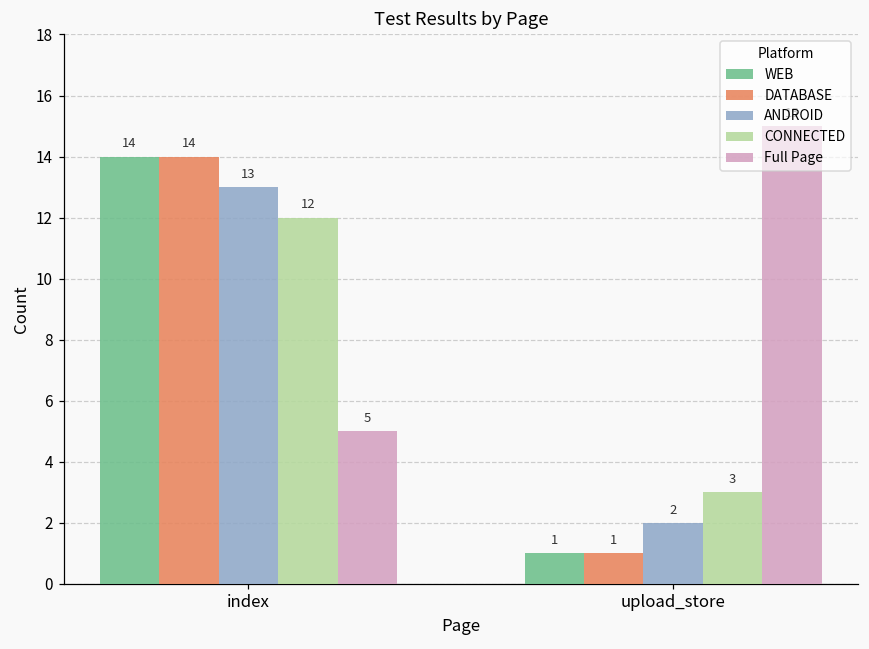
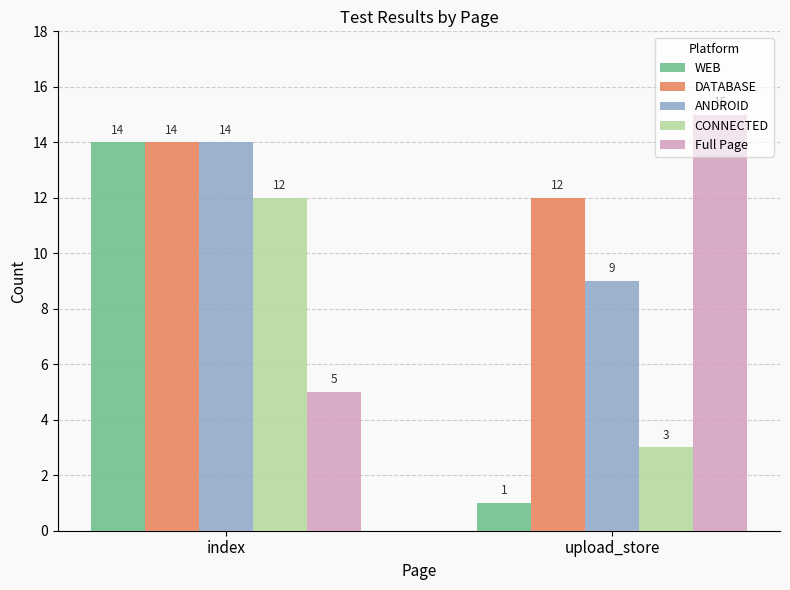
  {
    "WEB": {
      "index": 14,
      "upload_store": 1
    },
    "DATABASE": {
      "index": 14,
-     "upload_store": 1
+     "upload_store": 12
    },
    "ANDROID": {
-     "index": 13,
-     "upload_store": 2
+     "index": 14,
+     "upload_store": 9
    },
    "CONNECTED": {
      "index": 12,
      "upload_store": 3
    },
    "Full Page": {
      "index": 5
    }
  }
